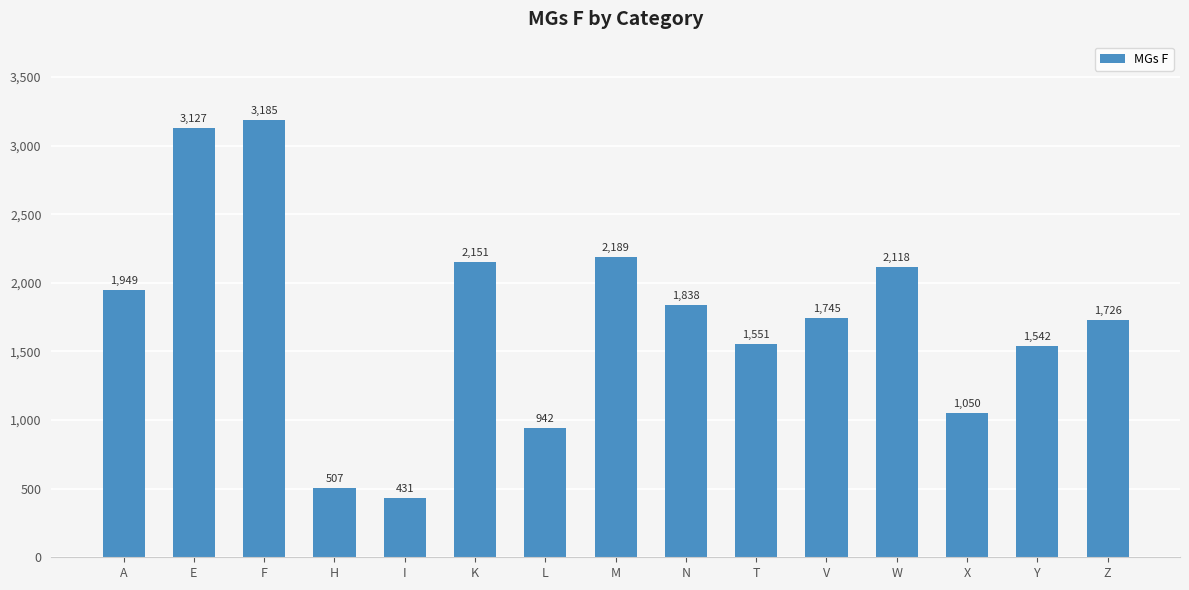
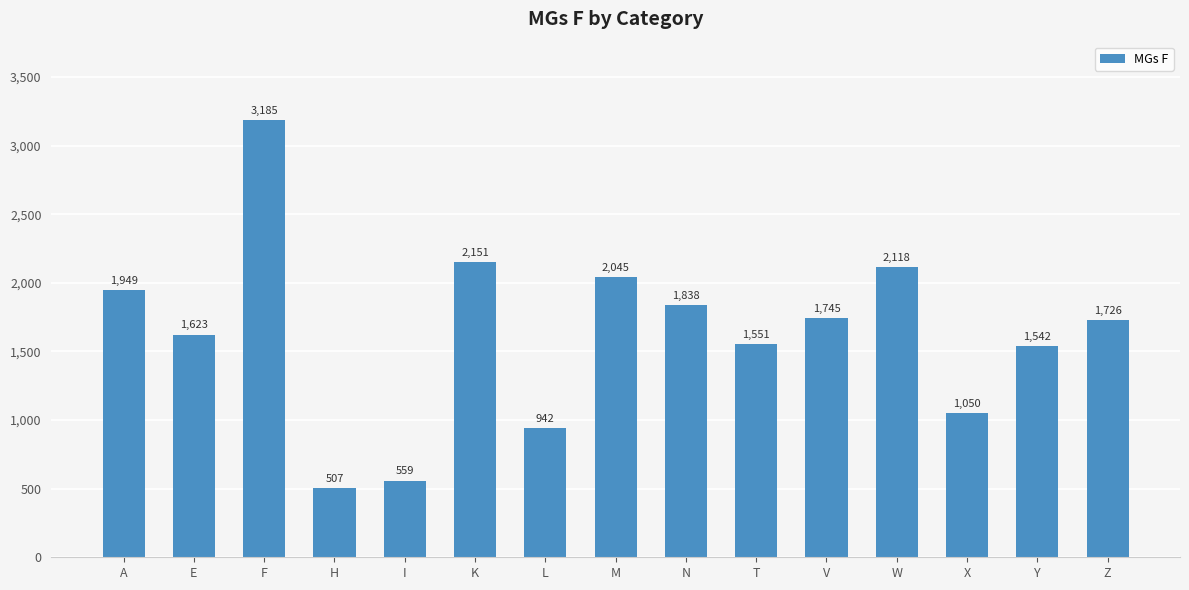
  {
    "A": "1,949",
-   "E": "3,127",
+   "E": "1,623",
    "F": "3,185",
    "H": "507",
-   "I": "431",
+   "I": "559",
    "K": "2,151",
    "L": "942",
-   "M": "2,189",
+   "M": "2,045",
    "N": "1,838",
    "T": "1,551",
    "V": "1,745",
    "W": "2,118",
    "X": "1,050",
    "Y": "1,542",
    "Z": "1,726"
  }
